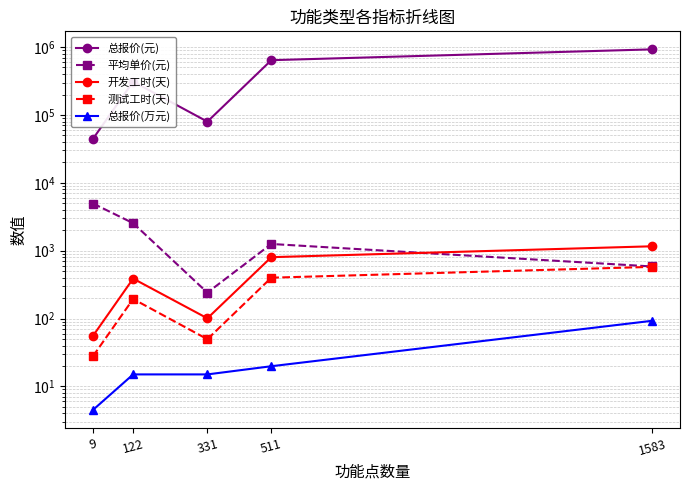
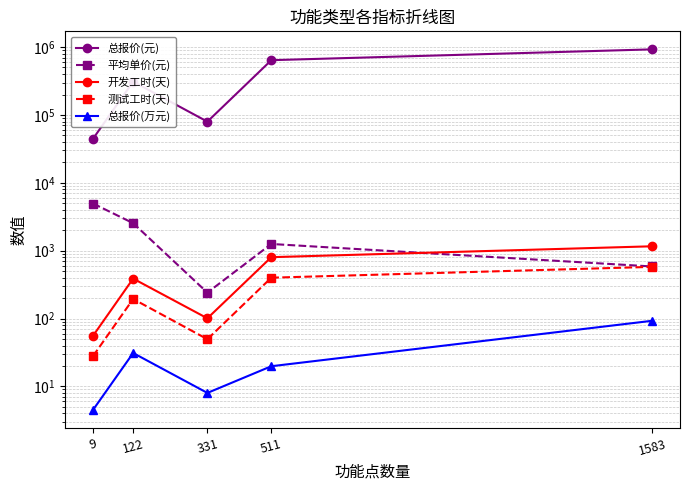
  {
    "总报价(万元)": {
      "9": 5,
-     "122": 15,
-     "331": 15,
+     "122": 30,
+     "331": 8,
      "511": 20,
      "1583": 90
    }
  }
